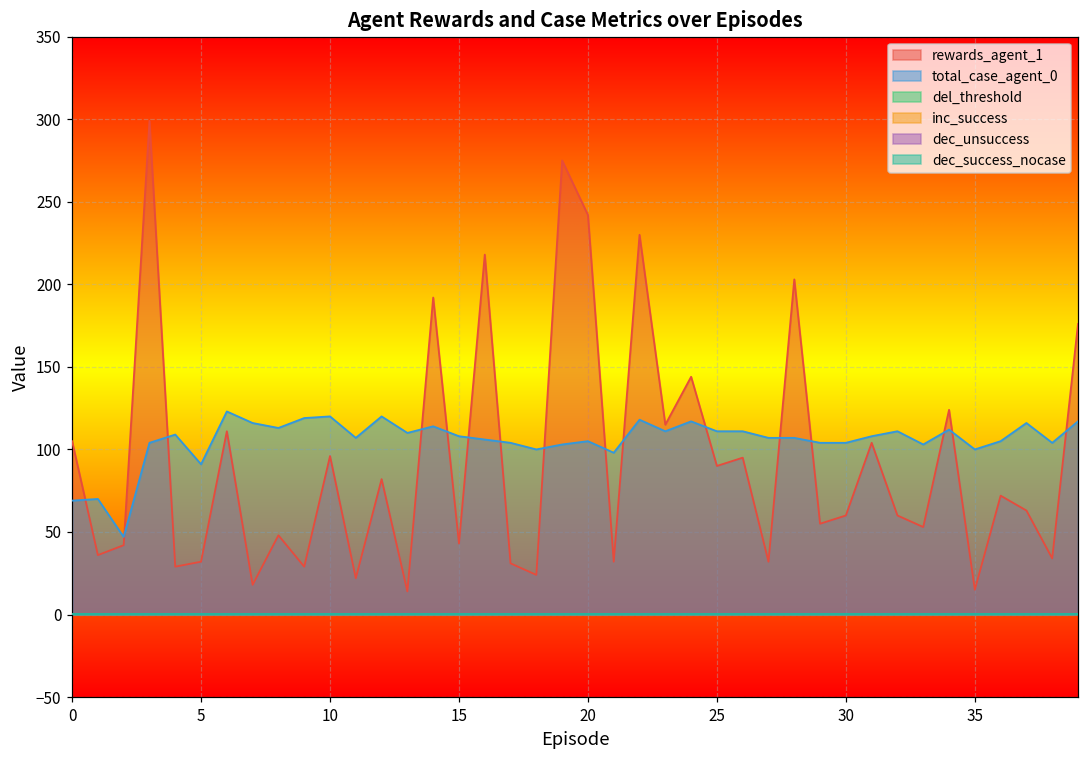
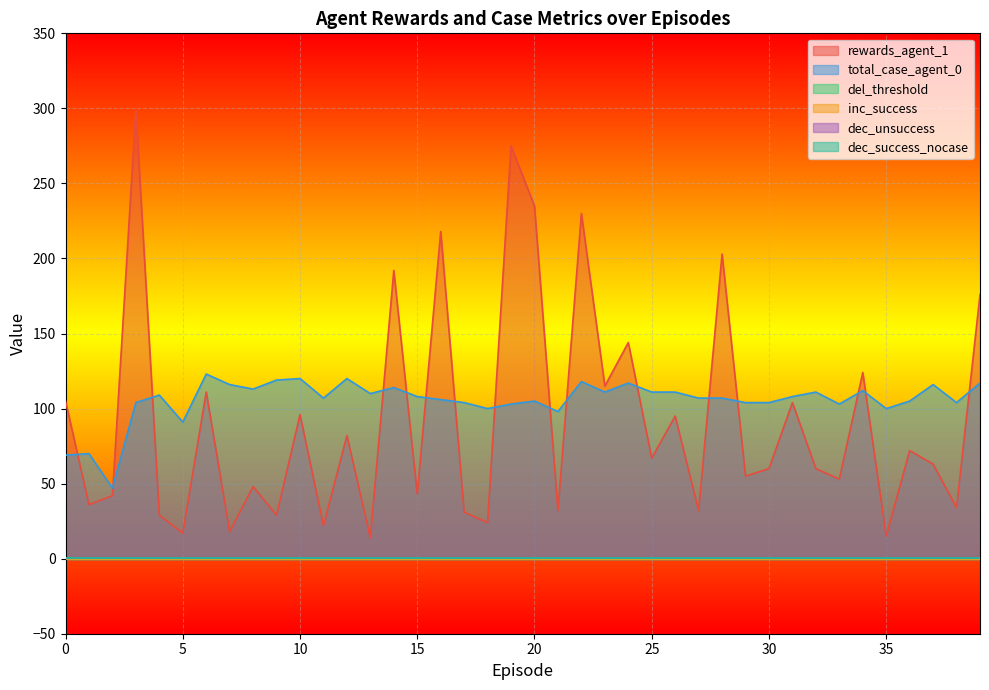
  {
    "rewards_agent_1": {
      "0": 105,
-     "5": 32,
+     "5": 17,
      "10": 96,
      "15": 43,
-     "20": 242,
-     "25": 90,
+     "20": 235,
+     "25": 67,
      "30": 60,
      "35": 15
    }
  }
